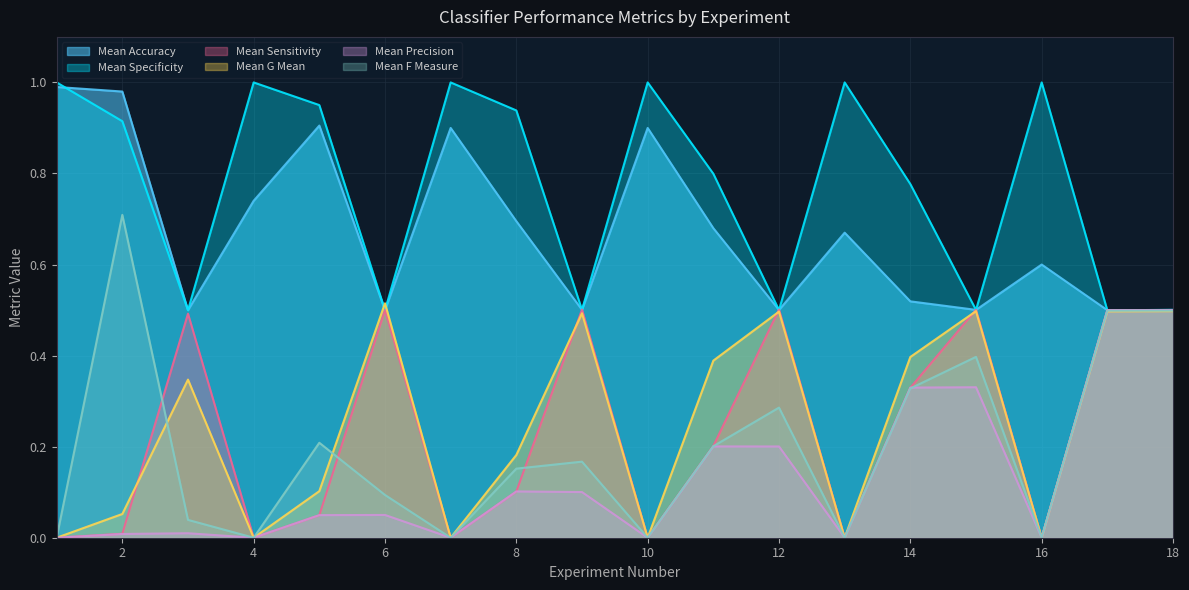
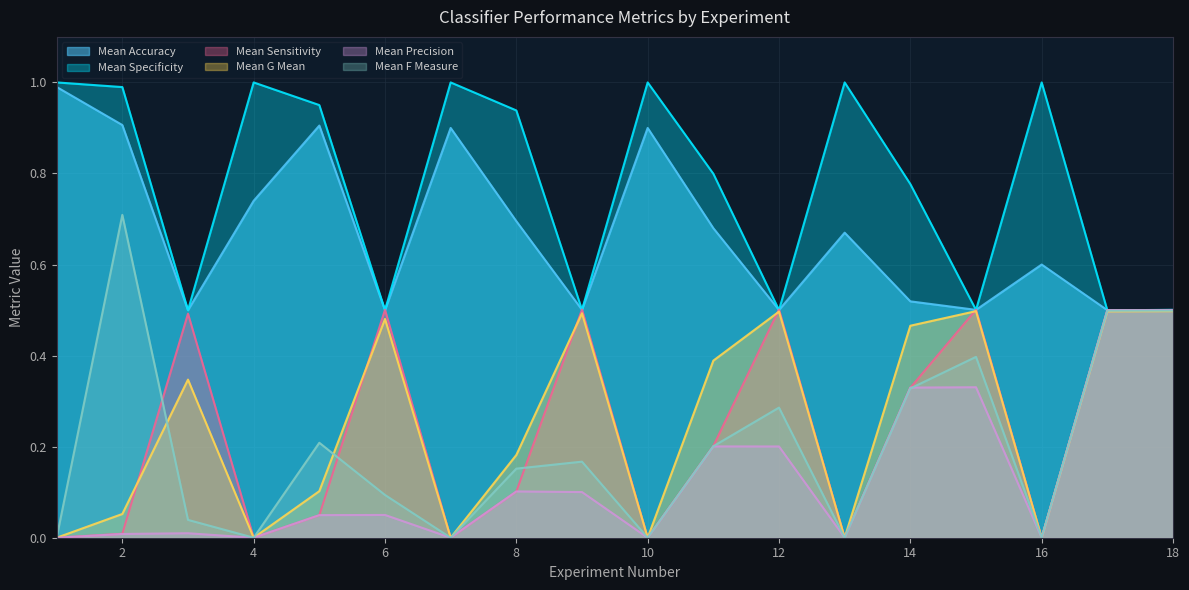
  {
    "Mean Accuracy": {
-     "2": 0.98,
+     "2": 0.91,
      "4": 0.74,
      "8": 0.70,
      "10": 0.90,
      "14": 0.52,
      "16": 0.60
    },
    "Mean Specificity": {
-     "2": 0.91,
+     "2": 0.99,
      "4": 1.00,
      "8": 0.94,
      "10": 1.00,
      "14": 0.78,
      "16": 1.00
    },
    "Mean G Mean": {
      "2": 0.05,
-     "6": 0.51,
+     "6": 0.48,
      "8": 0.18,
-     "14": 0.40
+     "14": 0.47
    }
  }
